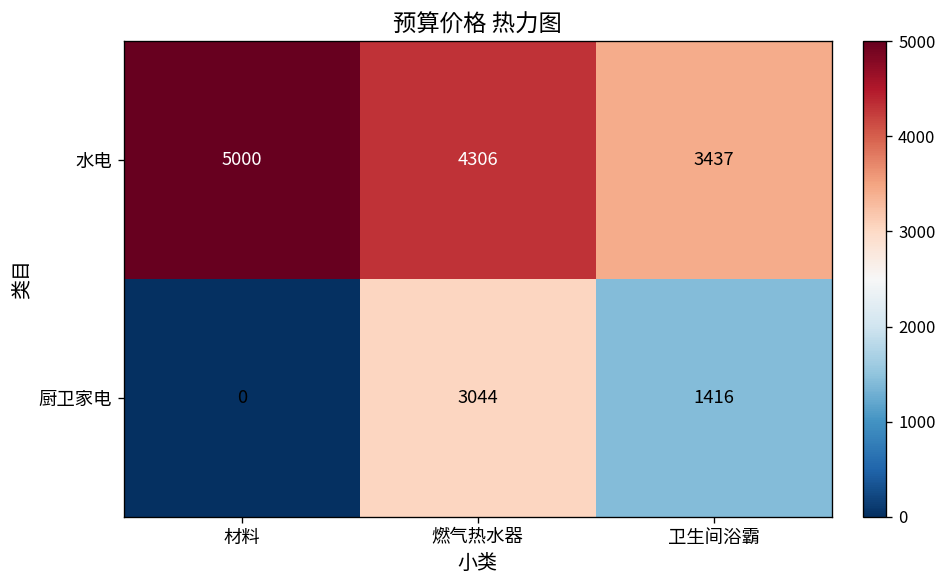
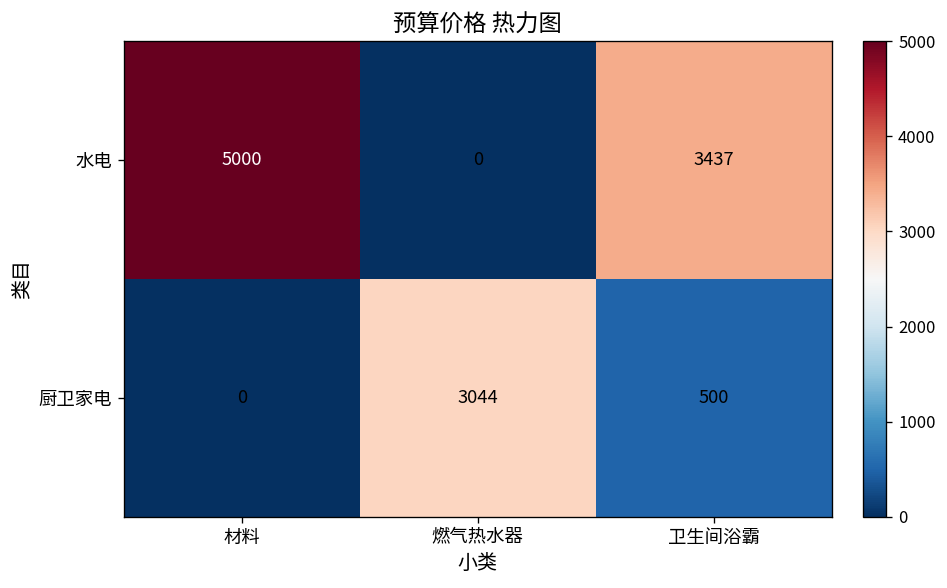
  {
    "水电": {
      "材料": 5000,
-     "燃气热水器": 4306,
+     "燃气热水器": 0,
      "卫生间浴霸": 3437
    },
    "厨卫家电": {
      "材料": 0,
      "燃气热水器": 3044,
-     "卫生间浴霸": 1416
+     "卫生间浴霸": 500
    }
  }
